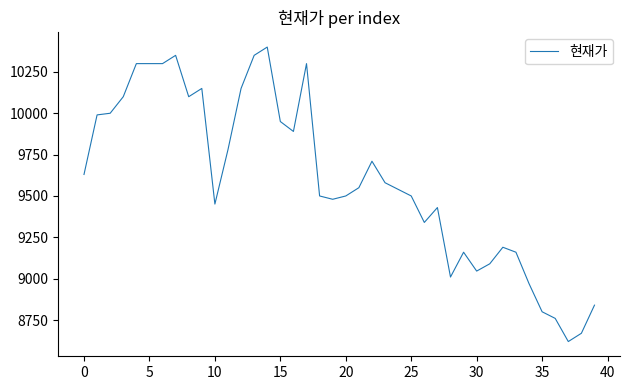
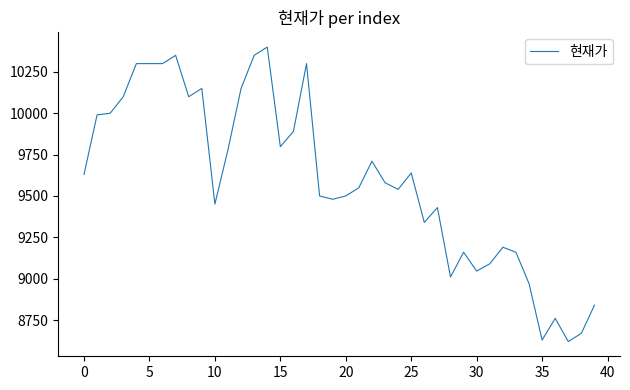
  {
    "0": 9630,
    "5": 10300,
    "10": 9450,
-   "15": 9950,
+   "15": 9800,
    "20": 9500,
-   "25": 9500,
+   "25": 9640,
    "30": 9050,
-   "35": 8800
+   "35": 8630
  }
